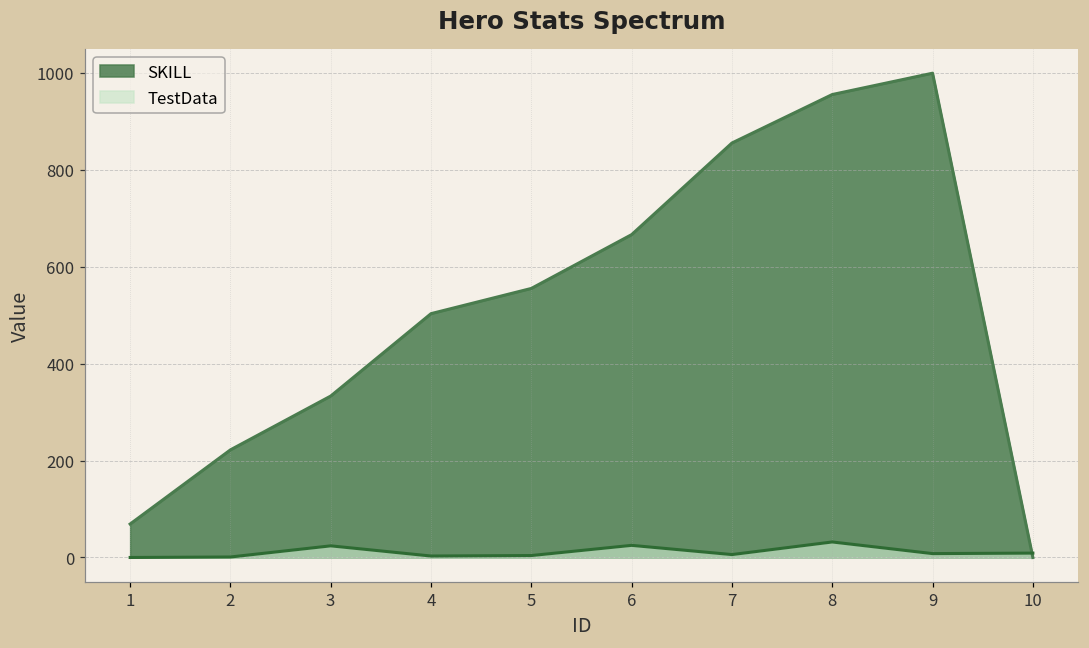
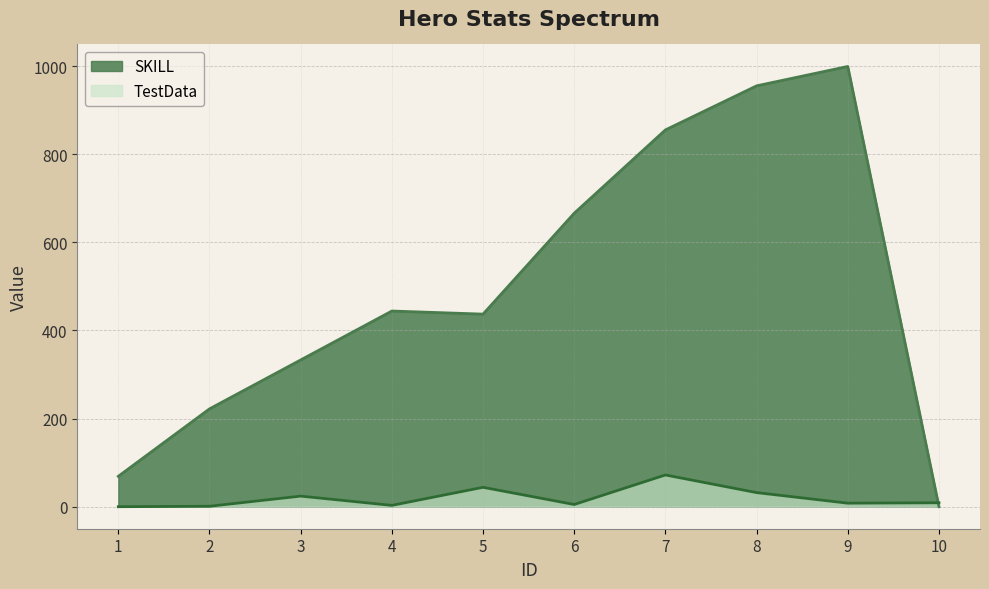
  {
    "SKILL": {
      "1": 70,
      "2": 220,
      "3": 330,
-     "4": 500,
-     "5": 560,
+     "4": 440,
+     "5": 440,
      "6": 670,
      "7": 860,
      "8": 960,
      "9": 1000,
      "10": 0
    },
    "TestData": {
      "1": 0,
      "2": 0,
      "3": 20,
      "4": 0,
-     "5": 0,
-     "6": 30,
-     "7": 10,
+     "5": 40,
+     "6": 10,
+     "7": 70,
      "8": 30,
      "9": 10,
      "10": 10
    }
  }
